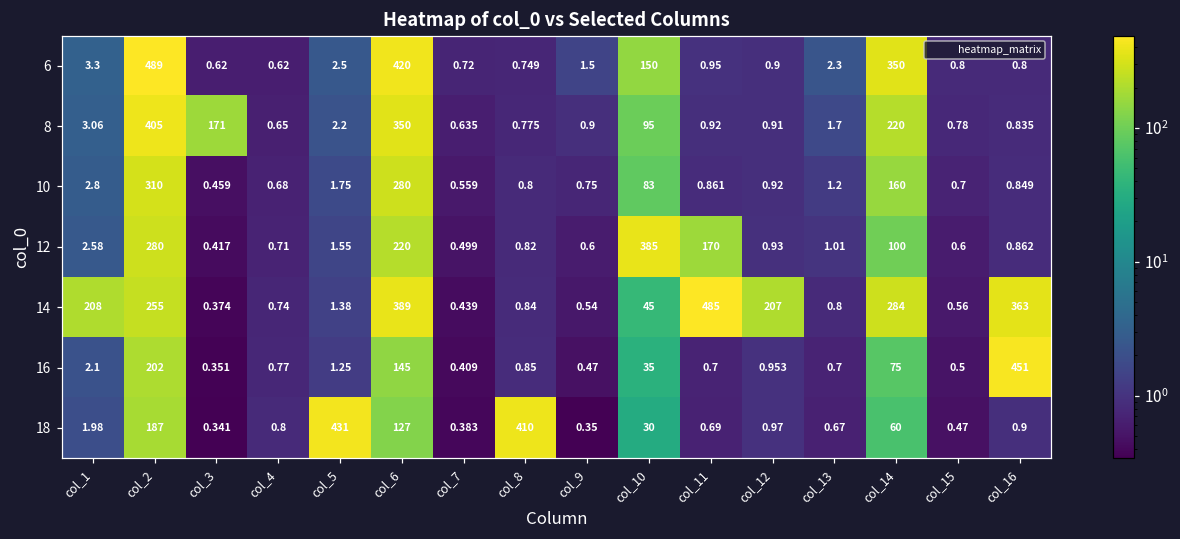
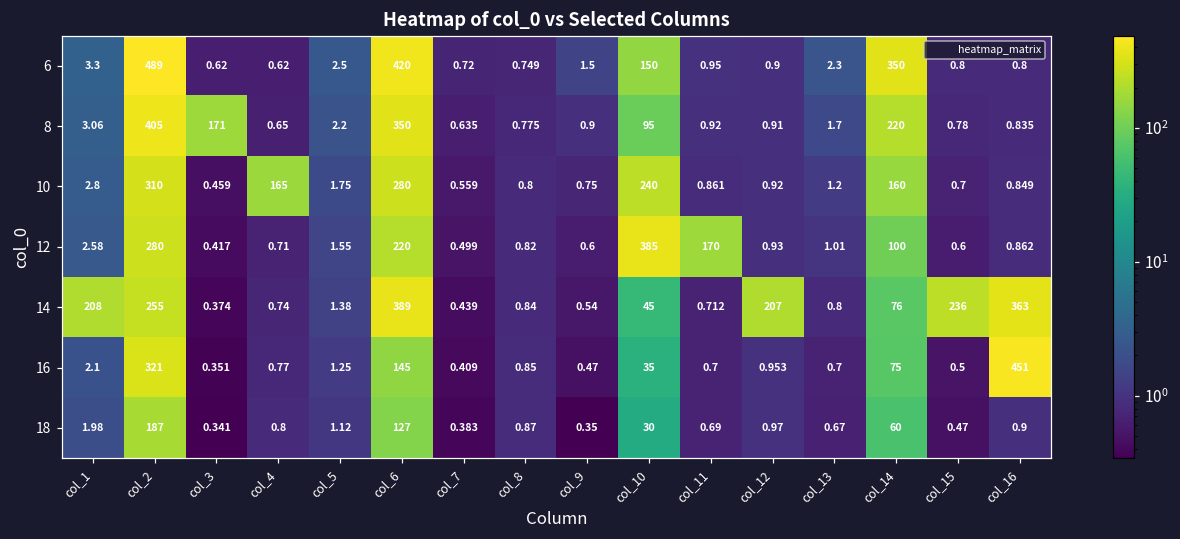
  {
    "6": {
      "col_1": 3.3,
      "col_2": 489,
      "col_3": 0.62,
      "col_4": 0.62,
      "col_5": 2.5,
      "col_6": 420,
      "col_7": 0.72,
      "col_8": 0.749,
      "col_9": 1.5,
      "col_10": 150,
      "col_11": 0.95,
      "col_12": 0.9,
      "col_13": 2.3,
      "col_14": 350
    },
    "8": {
      "col_1": 3.06,
      "col_2": 405,
      "col_3": 171,
      "col_4": 0.65,
      "col_5": 2.2,
      "col_6": 350,
      "col_7": 0.635,
      "col_8": 0.775,
      "col_9": 0.9,
      "col_10": 95,
      "col_11": 0.92,
      "col_12": 0.91,
      "col_13": 1.7,
      "col_14": 220,
      "col_15": 0.78,
      "col_16": 0.835
    },
    "10": {
      "col_1": 2.8,
      "col_2": 310,
      "col_3": 0.459,
-     "col_4": 0.68,
+     "col_4": 165,
      "col_5": 1.75,
      "col_6": 280,
      "col_7": 0.559,
      "col_8": 0.8,
      "col_9": 0.75,
-     "col_10": 83,
+     "col_10": 240,
      "col_11": 0.861,
      "col_12": 0.92,
      "col_13": 1.2,
      "col_14": 160,
      "col_15": 0.7,
      "col_16": 0.849
    },
    "12": {
      "col_1": 2.58,
      "col_2": 280,
      "col_3": 0.417,
      "col_4": 0.71,
      "col_5": 1.55,
      "col_6": 220,
      "col_7": 0.499,
      "col_8": 0.82,
      "col_9": 0.6,
      "col_10": 385,
      "col_11": 170,
      "col_12": 0.93,
      "col_13": 1.01,
      "col_14": 100,
      "col_15": 0.6,
      "col_16": 0.862
    },
    "14": {
      "col_1": 208,
      "col_2": 255,
      "col_3": 0.374,
      "col_4": 0.74,
      "col_5": 1.38,
      "col_6": 389,
      "col_7": 0.439,
      "col_8": 0.84,
      "col_9": 0.54,
      "col_10": 45,
-     "col_11": 485,
+     "col_11": 0.712,
      "col_12": 207,
      "col_13": 0.8,
-     "col_14": 284,
-     "col_15": 0.56,
+     "col_14": 76,
+     "col_15": 236,
      "col_16": 363
    },
    "16": {
      "col_1": 2.1,
-     "col_2": 202,
+     "col_2": 321,
      "col_3": 0.351,
      "col_4": 0.77,
      "col_5": 1.25,
      "col_6": 145,
      "col_7": 0.409,
      "col_8": 0.85,
      "col_9": 0.47,
      "col_10": 35,
      "col_11": 0.7,
      "col_12": 0.953,
      "col_13": 0.7,
      "col_14": 75,
      "col_15": 0.5,
      "col_16": 451
    },
    "18": {
      "col_1": 1.98,
      "col_2": 187,
      "col_3": 0.341,
      "col_4": 0.8,
-     "col_5": 431,
+     "col_5": 1.12,
      "col_6": 127,
      "col_7": 0.383,
-     "col_8": 410,
+     "col_8": 0.87,
      "col_9": 0.35,
      "col_10": 30,
      "col_11": 0.69,
      "col_12": 0.97,
      "col_13": 0.67,
      "col_14": 60,
      "col_15": 0.47,
      "col_16": 0.9
    }
  }
